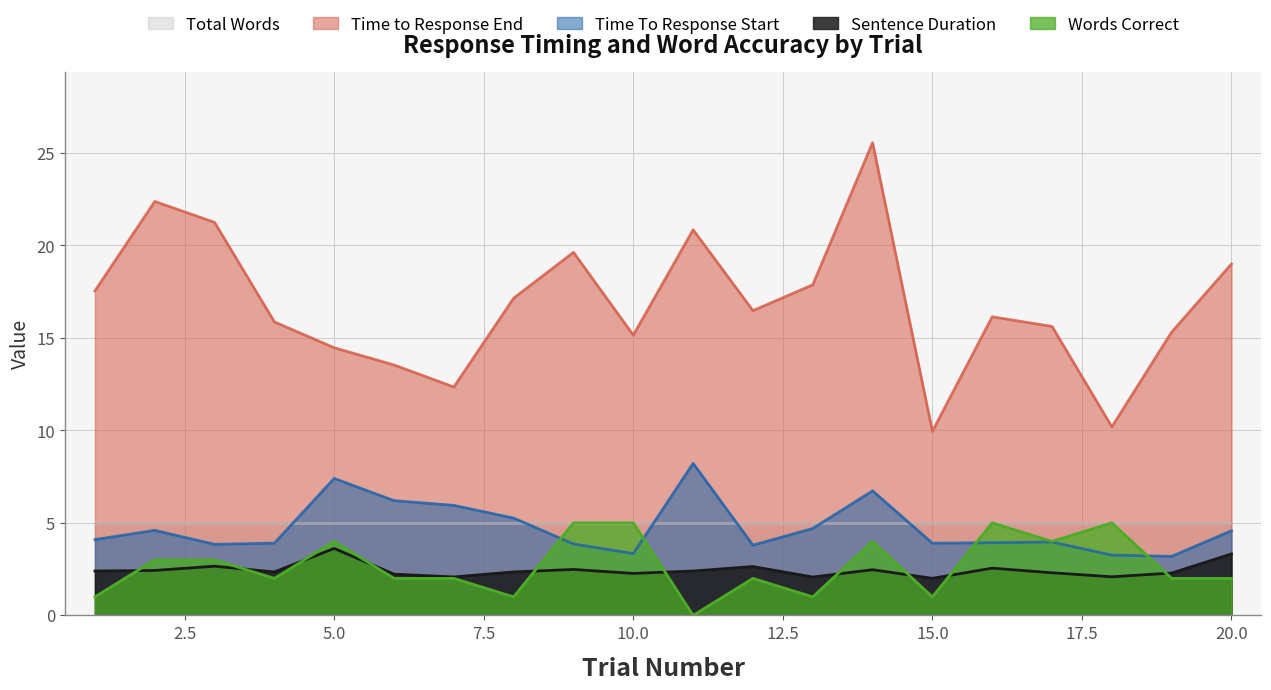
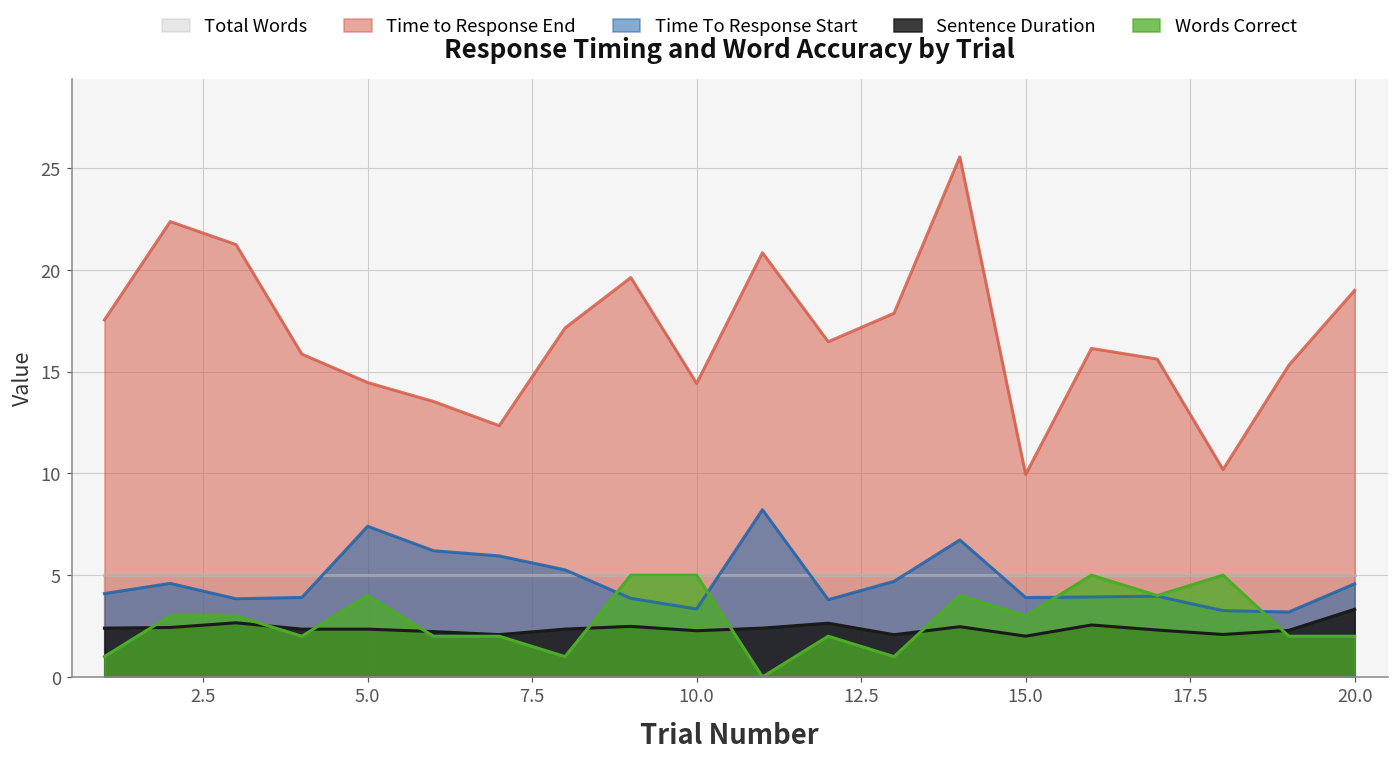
  {
    "Total Words": {
      "5.0": 5.0,
      "15.0": 5.0,
      "20.0": 5.0
    },
    "Time to Response End": {
      "5.0": 14.5,
-     "10.0": 15.2,
+     "10.0": 14.4,
      "15.0": 10.0,
      "20.0": 19.0
    },
    "Time To Response Start": {
      "5.0": 7.4,
      "10.0": 3.3,
      "15.0": 3.9,
      "20.0": 4.6
    },
    "Sentence Duration": {
-     "5.0": 3.6,
+     "5.0": 2.3,
      "10.0": 2.3,
      "15.0": 2.0,
      "20.0": 3.3
    },
    "Words Correct": {
      "5.0": 4,
-     "15.0": 1,
+     "15.0": 3,
      "20.0": 2
    }
  }
